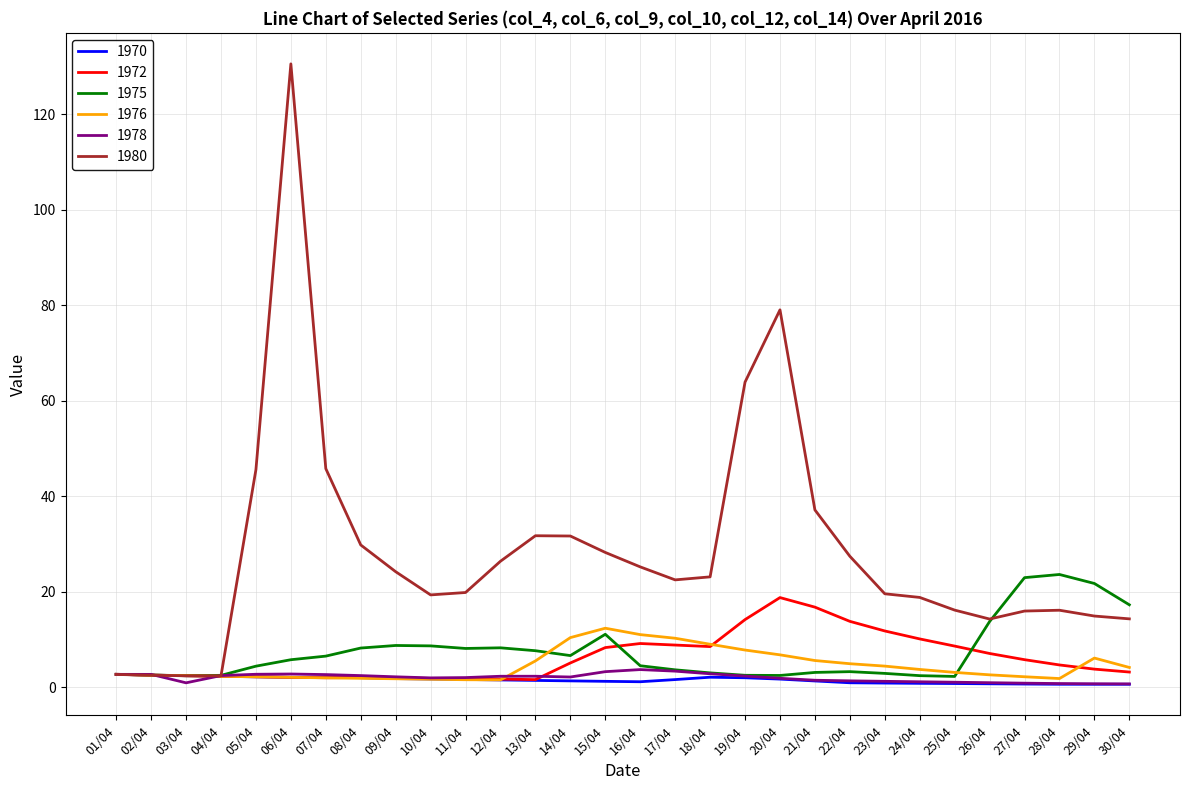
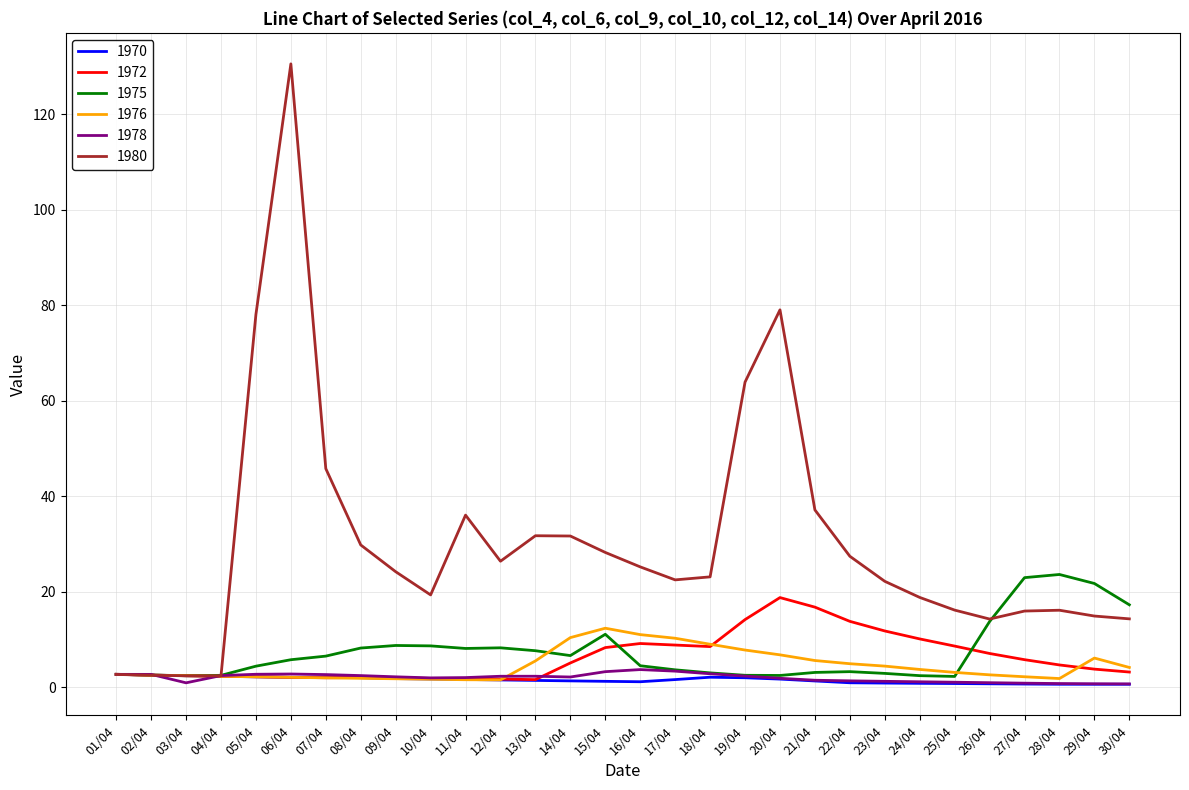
  {
    "1970": {
      "14/04": 1,
      "15/04": 1,
      "16/04": 1,
      "17/04": 2,
      "18/04": 2
    },
    "1972": {
      "14/04": 5,
      "15/04": 8,
      "16/04": 9,
      "17/04": 9,
      "19/04": 14,
      "20/04": 19,
      "21/04": 17,
      "22/04": 14,
      "23/04": 12,
      "24/04": 10,
      "25/04": 9,
      "26/04": 7,
      "27/04": 6,
      "28/04": 5,
      "29/04": 4,
      "30/04": 3
    },
    "1975": {
      "05/04": 4,
      "06/04": 6,
      "07/04": 7,
      "08/04": 8,
      "09/04": 9,
      "10/04": 9,
      "11/04": 8,
      "12/04": 8,
      "13/04": 8,
      "14/04": 7,
      "15/04": 11,
      "16/04": 4,
      "20/04": 2,
      "21/04": 3,
      "22/04": 3,
      "23/04": 3,
      "24/04": 2,
      "25/04": 2,
      "27/04": 23,
      "28/04": 24,
      "29/04": 22,
      "30/04": 17
    },
    "1976": {
      "13/04": 6,
      "14/04": 10,
      "15/04": 12,
      "16/04": 11,
      "17/04": 10,
      "19/04": 8,
      "20/04": 7,
      "21/04": 6,
      "22/04": 5,
      "23/04": 4,
      "24/04": 4,
      "25/04": 3,
      "26/04": 3,
      "27/04": 2,
      "28/04": 2,
      "29/04": 6,
      "30/04": 4
    },
    "1978": {
      "03/04": 1,
      "06/04": 3,
      "12/04": 2,
      "13/04": 2,
      "14/04": 2,
      "15/04": 3,
      "16/04": 4
    },
    "1980": {
-     "05/04": 46,
+     "05/04": 78,
      "06/04": 131,
      "07/04": 46,
      "08/04": 30,
      "09/04": 24,
      "10/04": 19,
-     "11/04": 20,
+     "11/04": 36,
      "12/04": 26,
      "13/04": 32,
      "14/04": 32,
      "15/04": 28,
      "16/04": 25,
      "17/04": 22,
      "18/04": 23,
      "19/04": 64,
      "20/04": 79,
      "21/04": 37,
      "22/04": 27,
-     "23/04": 20,
+     "23/04": 22,
      "24/04": 19,
      "25/04": 16,
      "27/04": 16,
      "28/04": 16,
      "29/04": 15,
      "30/04": 14
    }
  }
